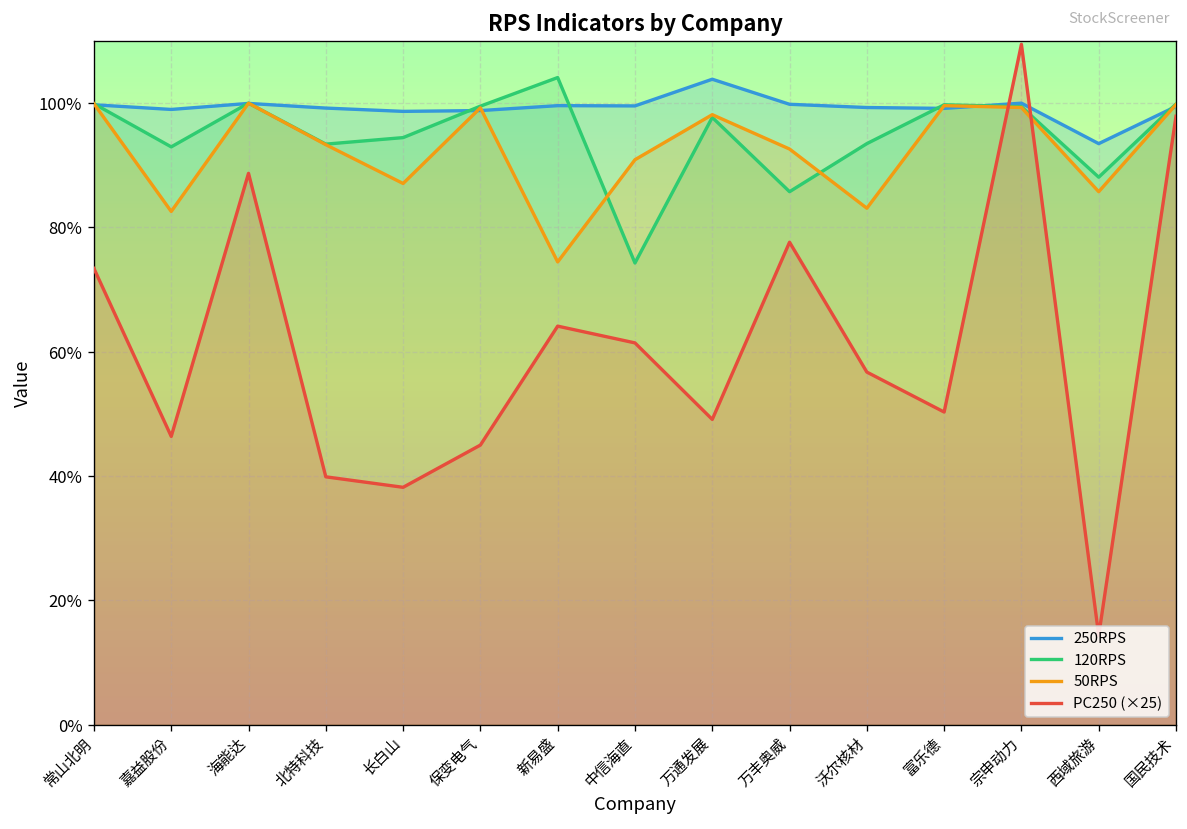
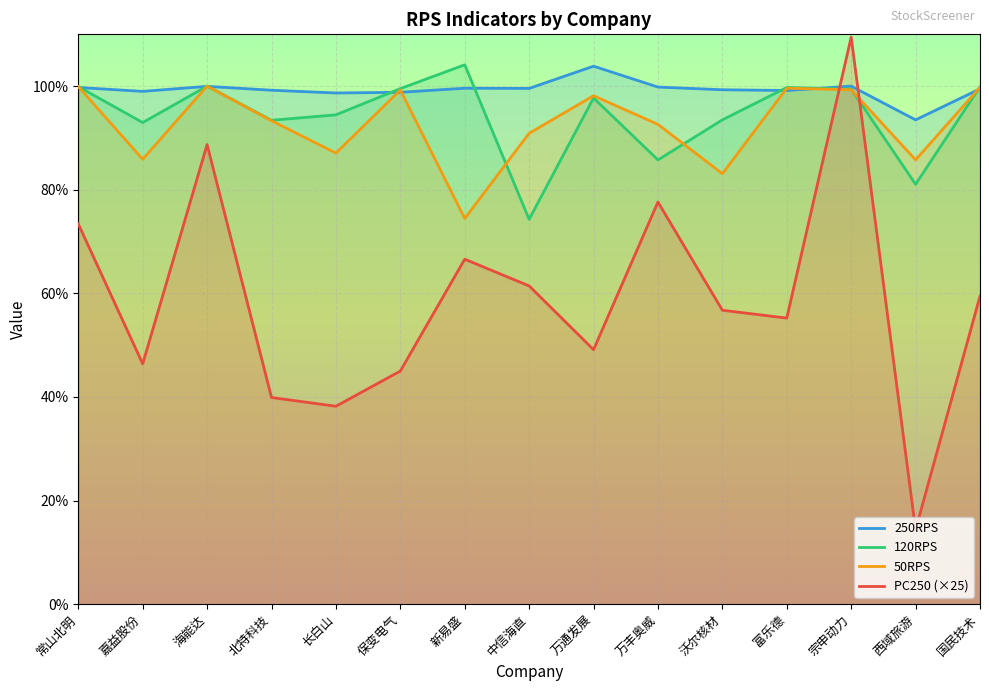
  {
    "250RPS": {
      "嘉益股份": "99%",
      "北特科技": "99%",
      "长白山": "99%",
      "新易盛": "100%",
      "中信海直": "100%",
      "万通发展": "104%",
      "万丰奥威": "100%",
      "沃尔核材": "99%",
      "宗申动力": "100%",
      "西域旅游": "93%"
    },
    "120RPS": {
      "嘉益股份": "93%",
      "长白山": "94%",
      "新易盛": "104%",
      "中信海直": "74%",
      "万丰奥威": "86%",
      "沃尔核材": "93%",
-     "西域旅游": "88%"
+     "西域旅游": "81%"
    },
    "50RPS": {
-     "嘉益股份": "83%",
+     "嘉益股份": "86%",
      "长白山": "87%",
      "新易盛": "74%",
      "中信海直": "91%",
      "万丰奥威": "93%",
      "沃尔核材": "83%",
      "西域旅游": "86%"
    },
    "PC250 (×25)": {
      "常山北明": "73%",
      "嘉益股份": "46%",
      "海能达": "89%",
      "北特科技": "40%",
      "长白山": "38%",
      "保变电气": "45%",
-     "新易盛": "64%",
+     "新易盛": "67%",
      "中信海直": "61%",
      "万通发展": "49%",
      "万丰奥威": "78%",
      "沃尔核材": "57%",
-     "富乐德": "50%",
+     "富乐德": "55%",
      "宗申动力": "109%",
-     "国民技术": "98%"
+     "国民技术": "59%"
    }
  }
